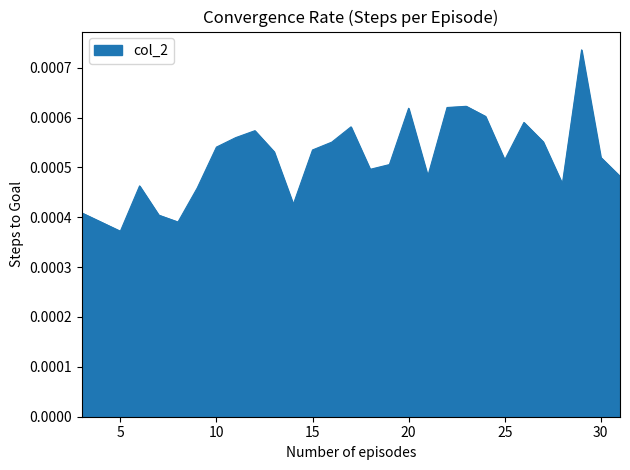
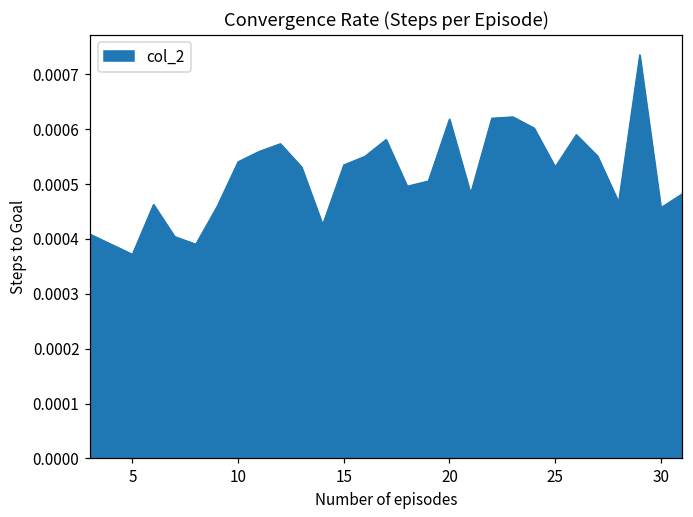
  {
    "5": 0.00037,
    "10": 0.00054,
    "15": 0.00053,
    "20": 0.00062,
-   "25": 0.00052,
-   "30": 0.00052
+   "25": 0.00053,
+   "30": 0.00046
  }
